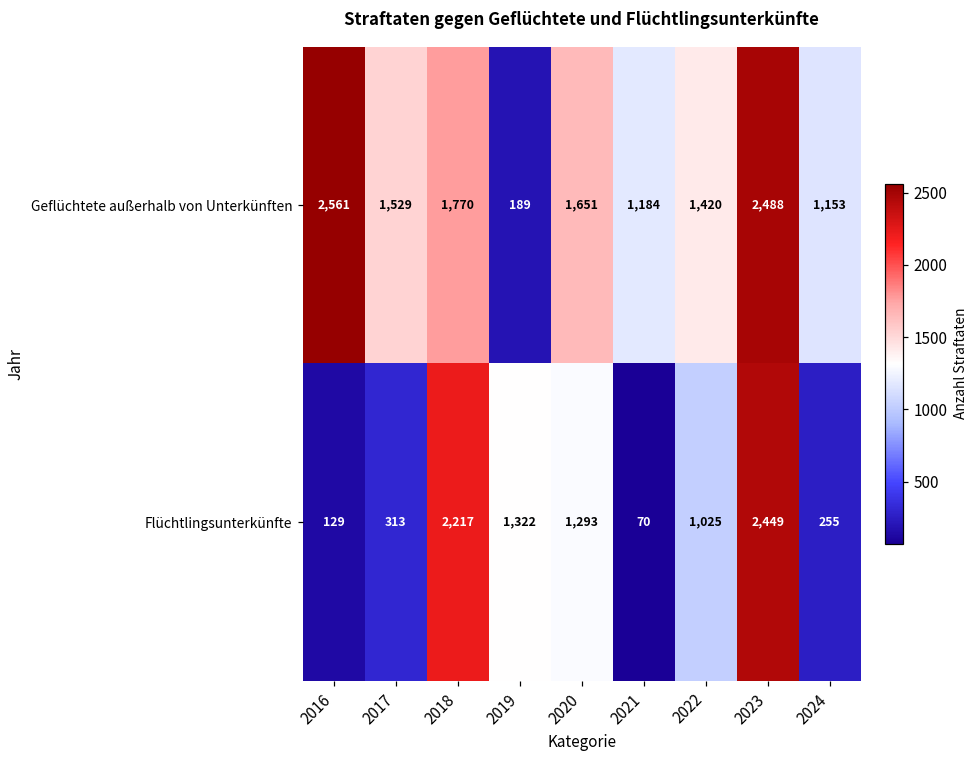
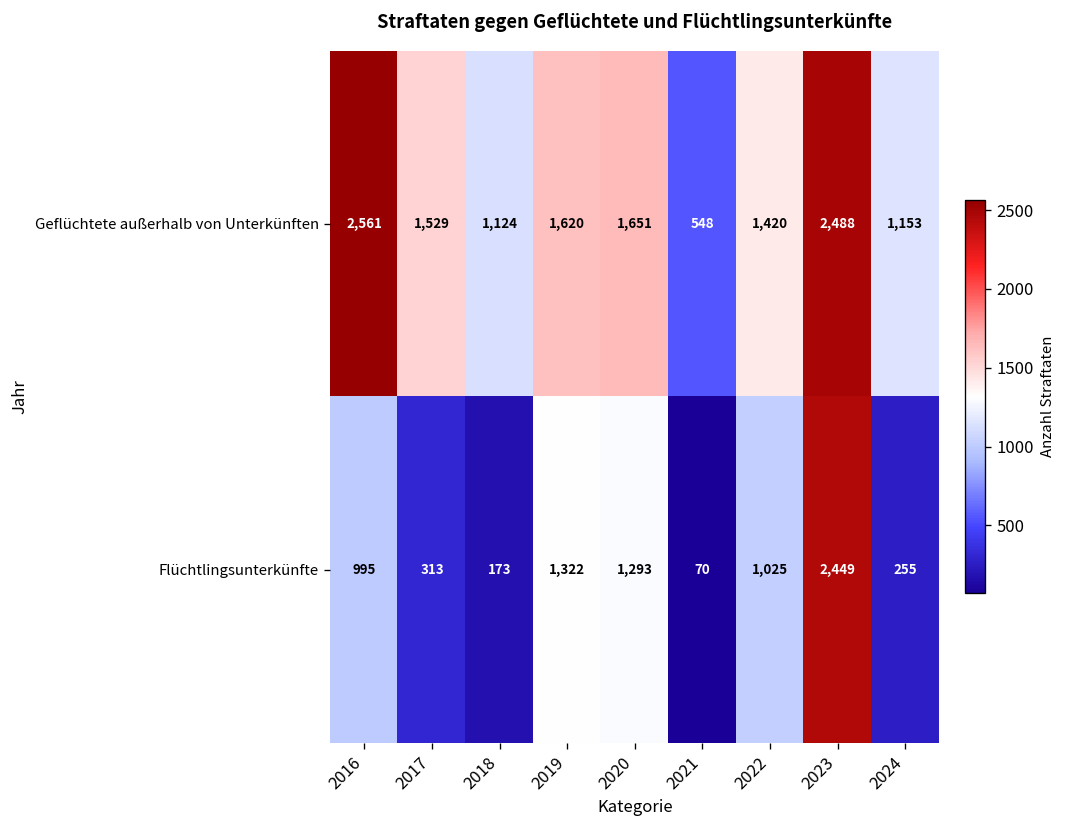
  {
    "Geflüchtete außerhalb von Unterkünften": {
      "2016": "2,561",
      "2017": "1,529",
-     "2018": "1,770",
-     "2019": "189",
+     "2018": "1,124",
+     "2019": "1,620",
      "2020": "1,651",
-     "2021": "1,184",
+     "2021": "548",
      "2022": "1,420",
      "2023": "2,488",
      "2024": "1,153"
    },
    "Flüchtlingsunterkünfte": {
-     "2016": "129",
+     "2016": "995",
      "2017": "313",
-     "2018": "2,217",
+     "2018": "173",
      "2019": "1,322",
      "2020": "1,293",
      "2021": "70",
      "2022": "1,025",
      "2023": "2,449",
      "2024": "255"
    }
  }
